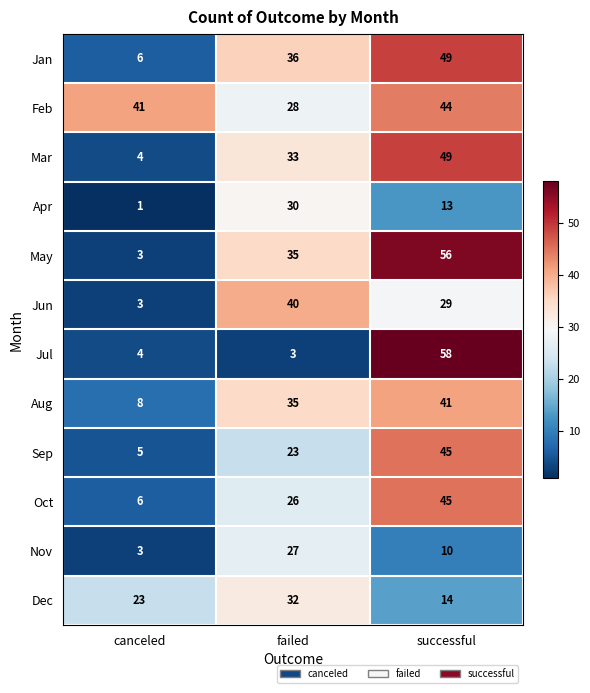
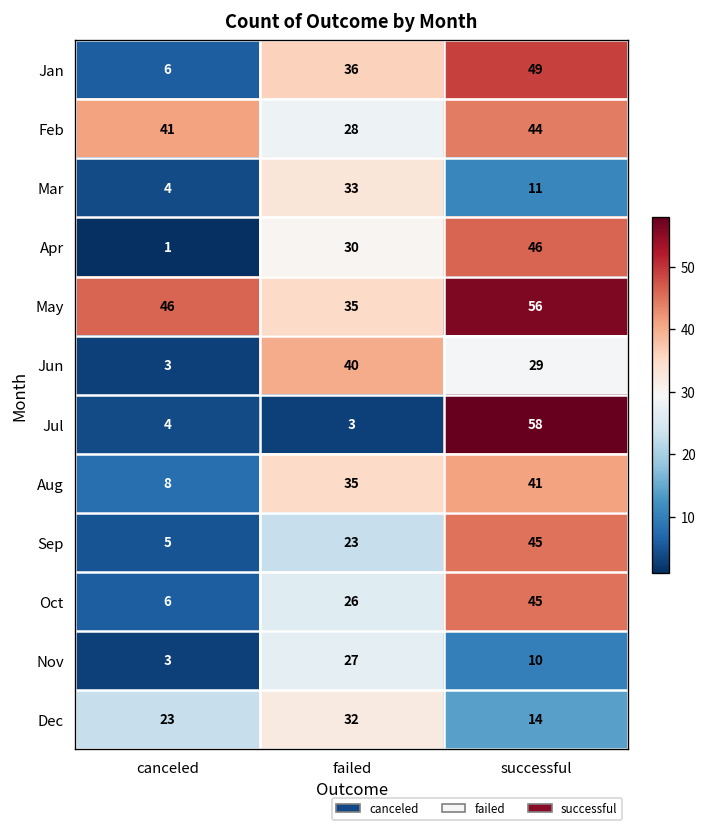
  {
    "Jan": {
      "canceled": 6,
      "failed": 36,
      "successful": 49
    },
    "Feb": {
      "canceled": 41,
      "failed": 28,
      "successful": 44
    },
    "Mar": {
      "canceled": 4,
      "failed": 33,
-     "successful": 49
+     "successful": 11
    },
    "Apr": {
      "canceled": 1,
      "failed": 30,
-     "successful": 13
+     "successful": 46
    },
    "May": {
-     "canceled": 3,
+     "canceled": 46,
      "failed": 35,
      "successful": 56
    },
    "Jun": {
      "canceled": 3,
      "failed": 40,
      "successful": 29
    },
    "Jul": {
      "canceled": 4,
      "failed": 3,
      "successful": 58
    },
    "Aug": {
      "canceled": 8,
      "failed": 35,
      "successful": 41
    },
    "Sep": {
      "canceled": 5,
      "failed": 23,
      "successful": 45
    },
    "Oct": {
      "canceled": 6,
      "failed": 26,
      "successful": 45
    },
    "Nov": {
      "canceled": 3,
      "failed": 27,
      "successful": 10
    },
    "Dec": {
      "canceled": 23,
      "failed": 32,
      "successful": 14
    }
  }
